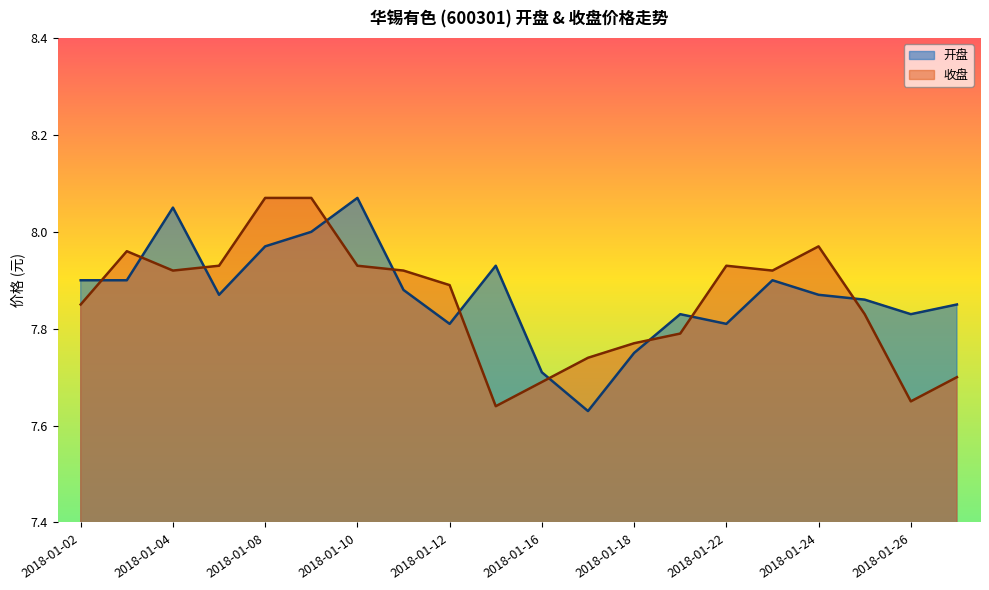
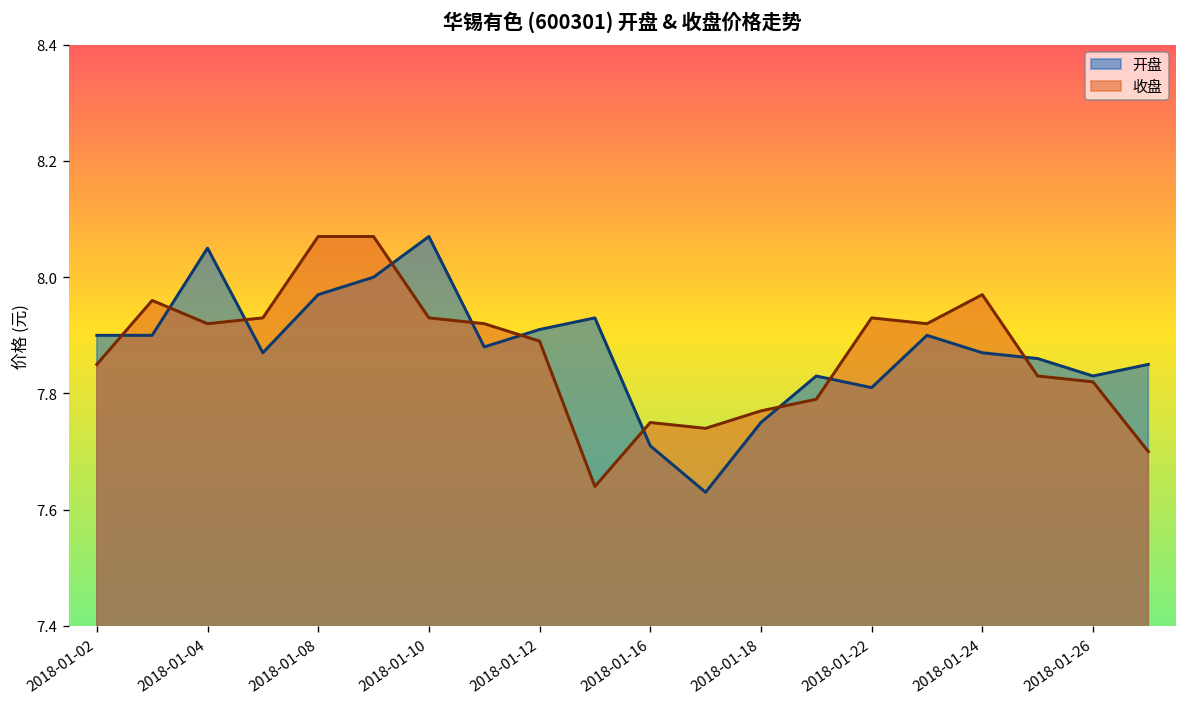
  {
    "开盘": {
      "2018-01-02": 7.90,
      "2018-01-04": 8.05,
      "2018-01-08": 7.97,
      "2018-01-10": 8.07,
-     "2018-01-12": 7.81,
+     "2018-01-12": 7.91,
      "2018-01-16": 7.71,
      "2018-01-18": 7.75,
      "2018-01-22": 7.81,
      "2018-01-24": 7.87,
      "2018-01-26": 7.83
    },
    "收盘": {
      "2018-01-02": 7.85,
      "2018-01-04": 7.92,
      "2018-01-08": 8.07,
      "2018-01-10": 7.93,
      "2018-01-12": 7.89,
-     "2018-01-16": 7.69,
+     "2018-01-16": 7.75,
      "2018-01-18": 7.77,
      "2018-01-22": 7.93,
      "2018-01-24": 7.97,
-     "2018-01-26": 7.65
+     "2018-01-26": 7.82
    }
  }
